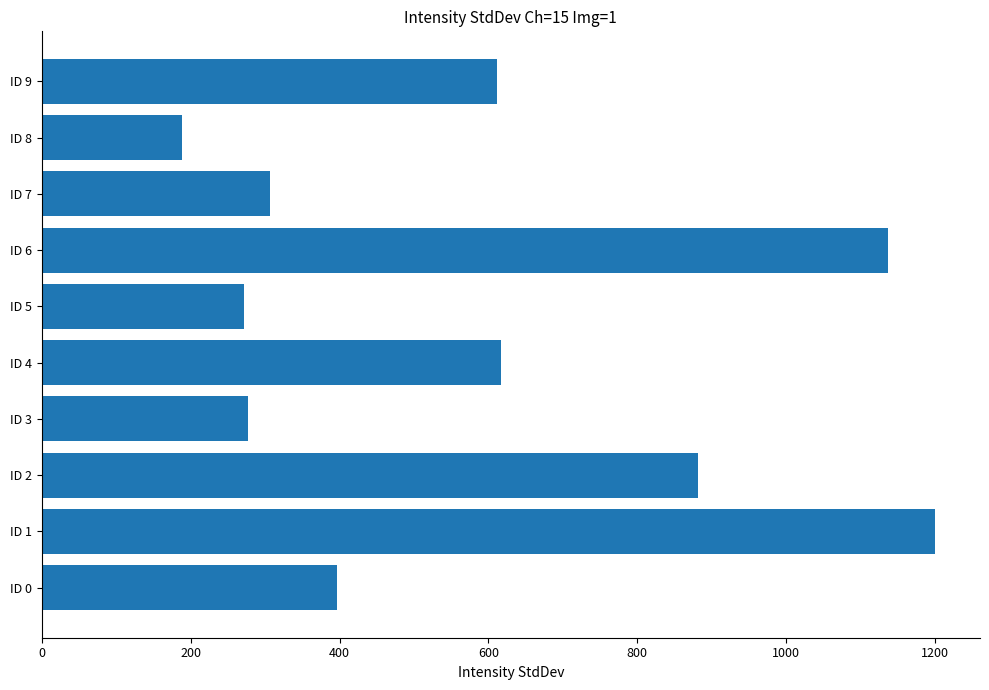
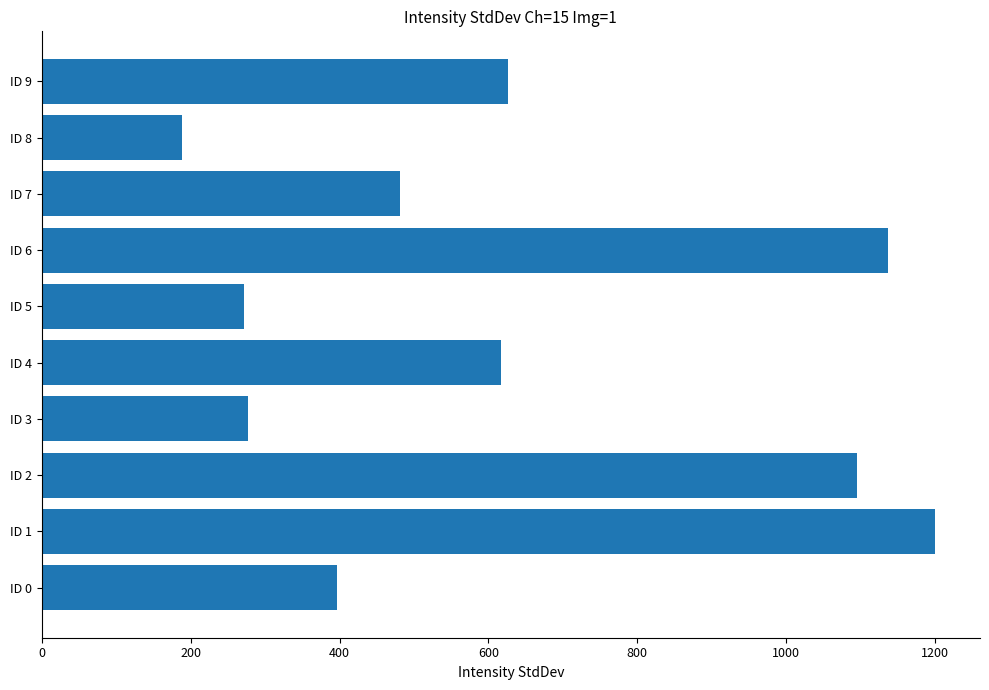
  {
-   "ID 9": 610,
+   "ID 9": 630,
    "ID 8": 190,
-   "ID 7": 310,
+   "ID 7": 480,
    "ID 6": 1140,
    "ID 5": 270,
    "ID 4": 620,
    "ID 3": 280,
-   "ID 2": 880,
+   "ID 2": 1090,
    "ID 1": 1200,
    "ID 0": 400
  }
